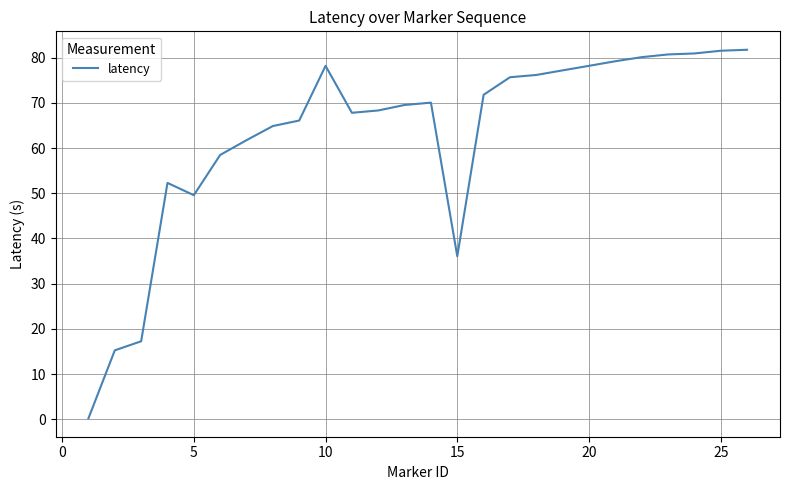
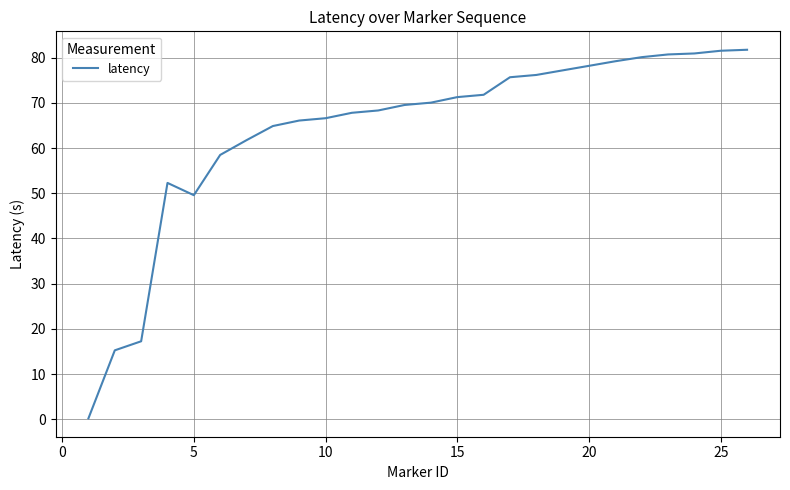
  {
    "5": 50,
-   "10": 78,
-   "15": 36,
+   "10": 67,
+   "15": 71,
    "20": 78,
    "25": 82
  }
